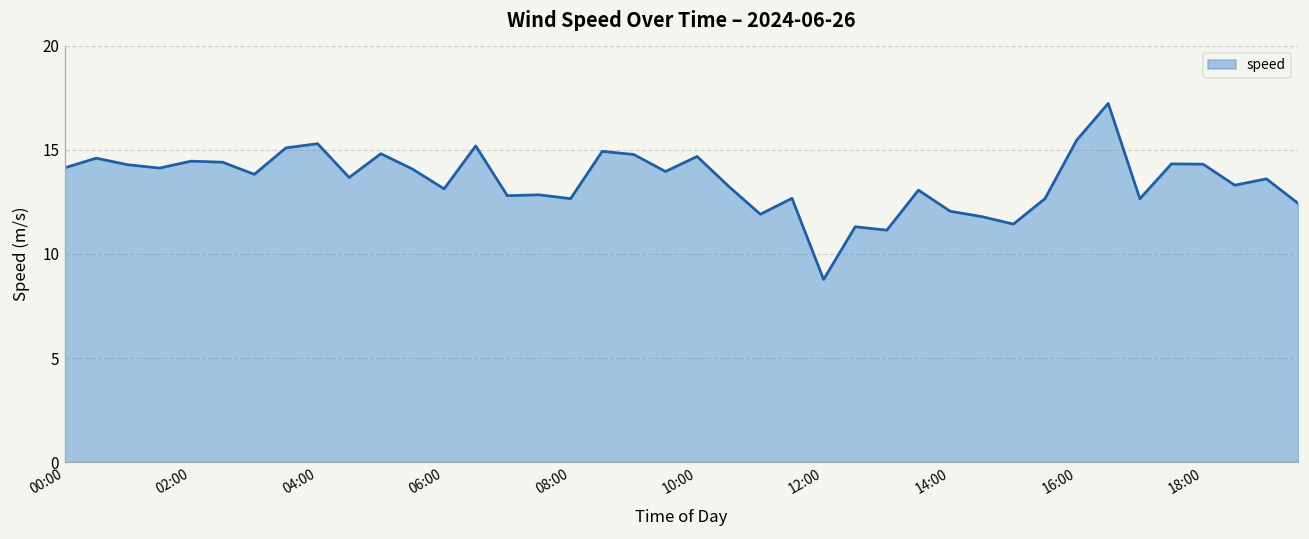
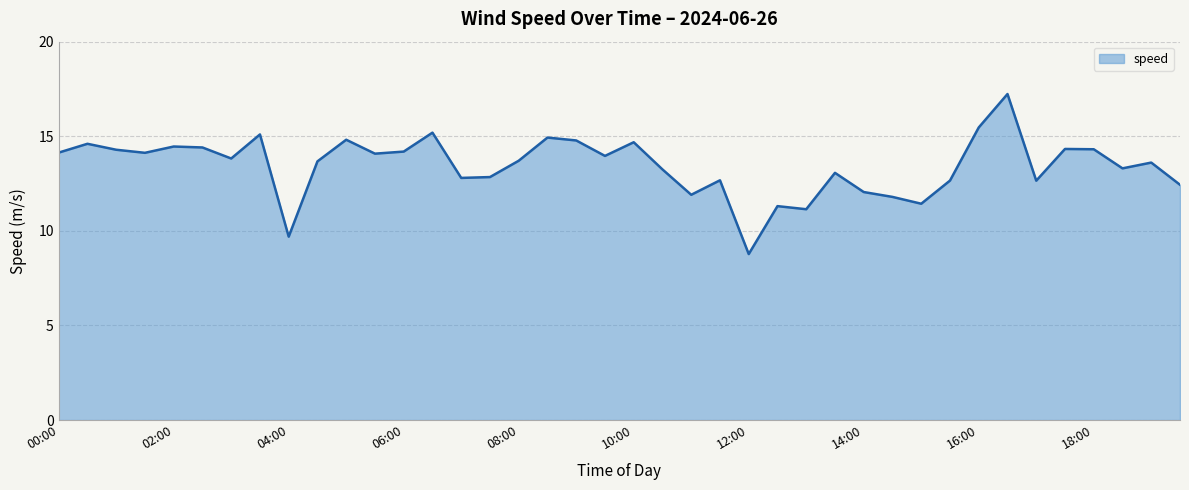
  {
    "00:00": 14.1,
    "02:00": 14.5,
-   "04:00": 15.3,
-   "06:00": 13.1,
-   "08:00": 12.7,
+   "04:00": 9.7,
+   "06:00": 14.2,
+   "08:00": 13.7,
    "10:00": 14.7,
    "12:00": 8.8,
    "14:00": 12.1,
    "16:00": 15.5,
    "18:00": 14.3
  }
